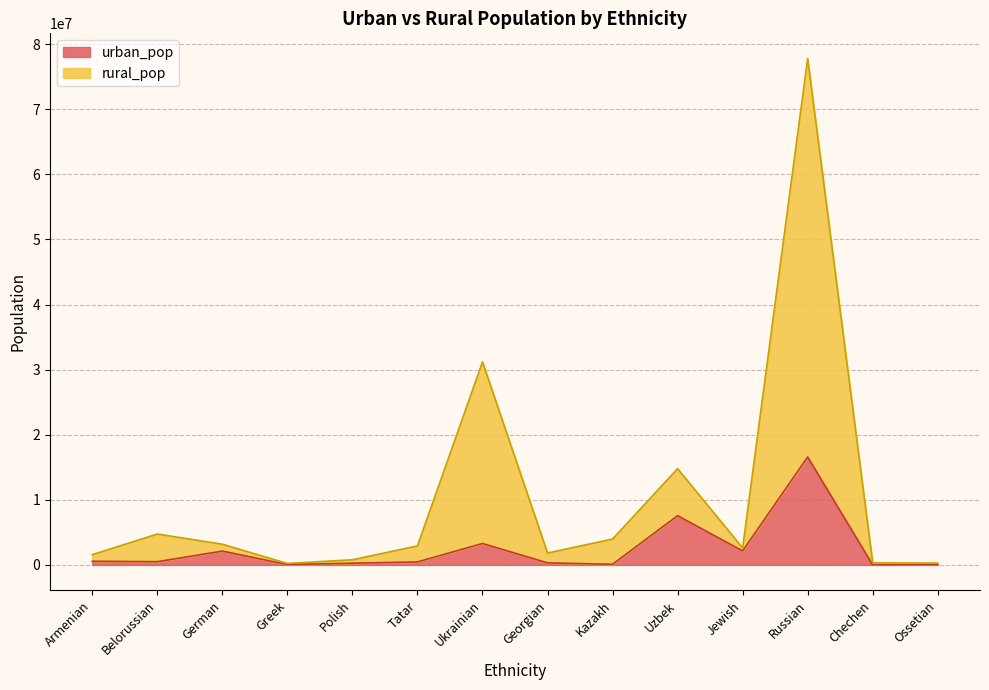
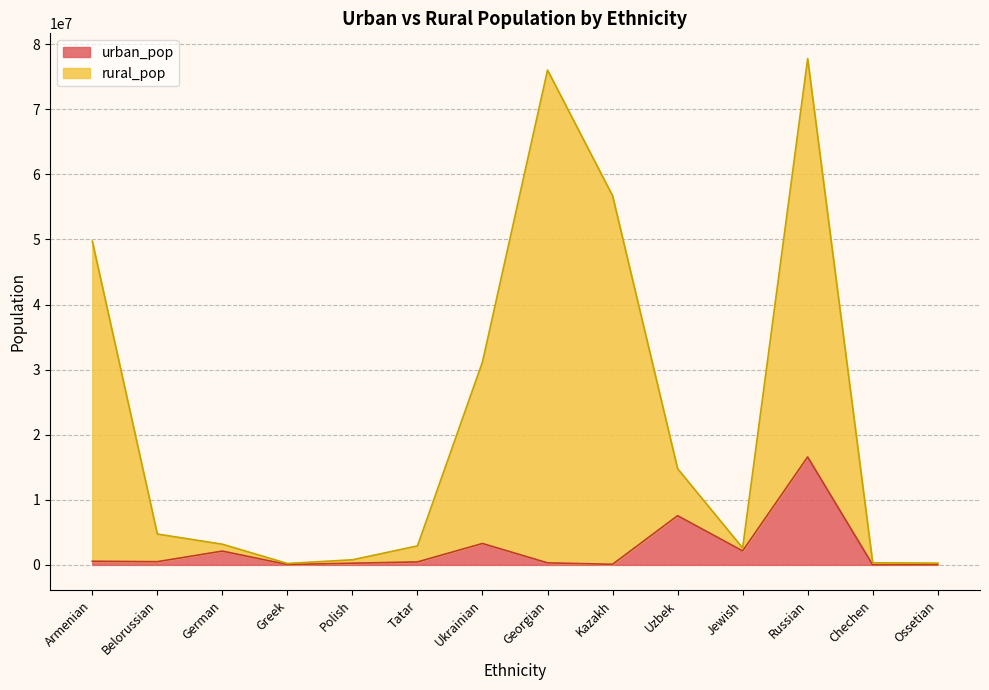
  {
    "urban_pop": {
      "Armenian": 1000000,
      "Belorussian": 0,
      "German": 2000000,
      "Polish": 0,
      "Tatar": 0,
      "Ukrainian": 3000000,
      "Georgian": 0,
      "Kazakh": 0,
      "Uzbek": 8000000,
      "Jewish": 2000000,
      "Russian": 17000000
    },
    "rural_pop": {
-     "Armenian": 1000000,
+     "Armenian": 49000000,
      "Belorussian": 4000000,
      "German": 1000000,
      "Polish": 1000000,
      "Tatar": 2000000,
      "Ukrainian": 28000000,
-     "Georgian": 2000000,
-     "Kazakh": 4000000,
+     "Georgian": 76000000,
+     "Kazakh": 57000000,
      "Uzbek": 7000000,
      "Jewish": 0,
      "Russian": 61000000
    }
  }
